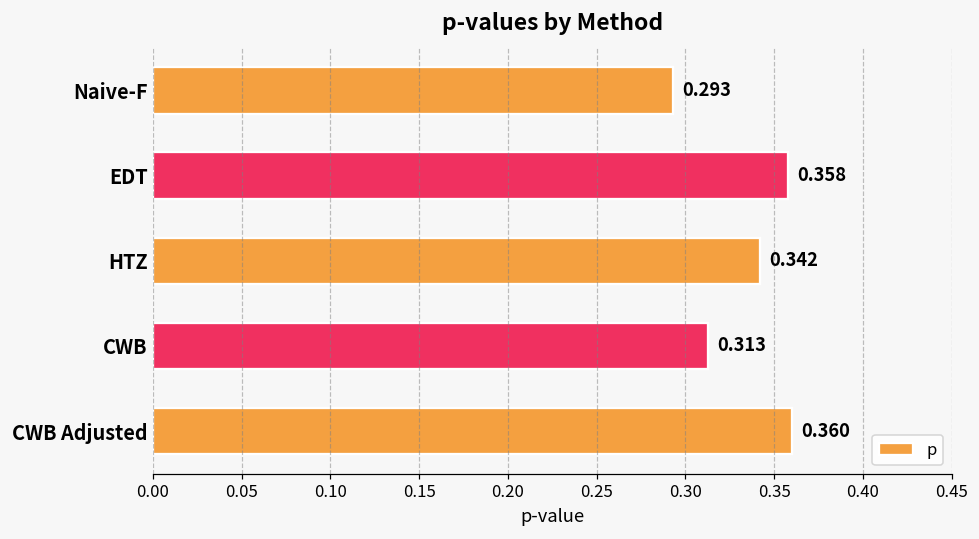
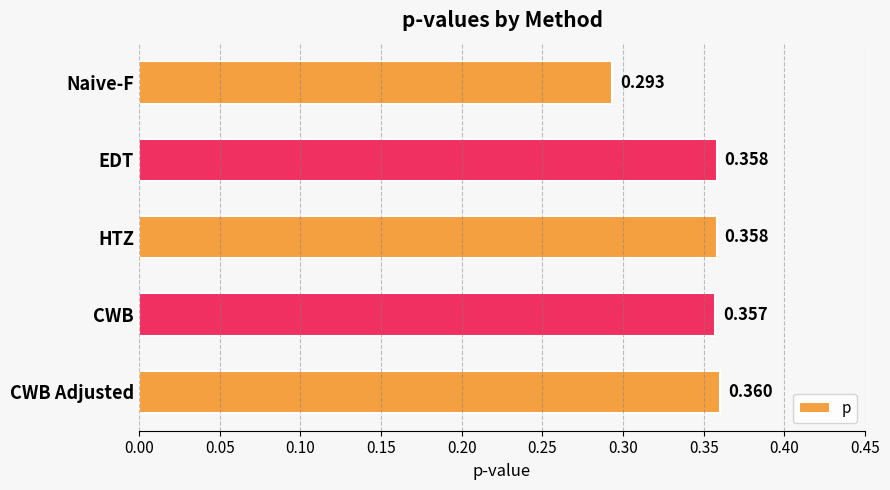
  {
    "Naive-F": 0.293,
    "EDT": 0.358,
-   "HTZ": 0.342,
-   "CWB": 0.313,
+   "HTZ": 0.358,
+   "CWB": 0.357,
    "CWB Adjusted": 0.360
  }
